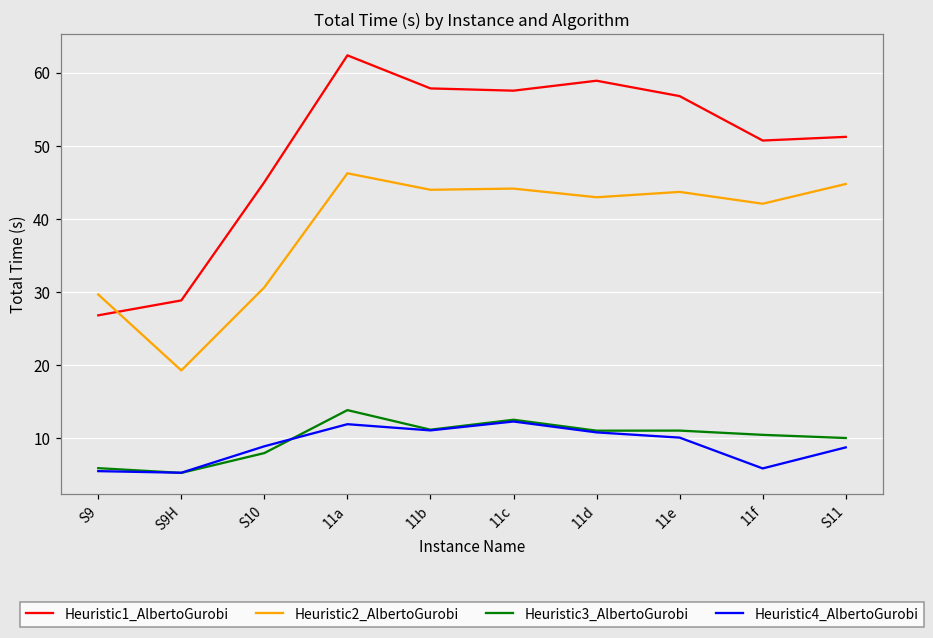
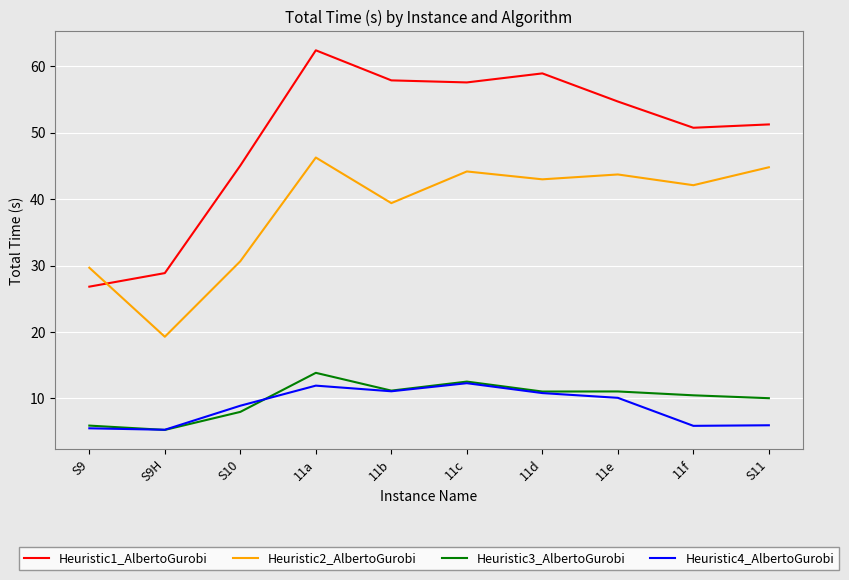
  {
    "Heuristic1_AlbertoGurobi": {
      "S9": 27,
      "S9H": 29,
      "S10": 45,
      "11a": 62,
      "11b": 58,
      "11c": 58,
      "11d": 59,
-     "11e": 57,
+     "11e": 55,
      "11f": 51,
      "S11": 51
    },
    "Heuristic2_AlbertoGurobi": {
      "S9": 30,
      "S9H": 19,
      "S10": 31,
      "11a": 46,
-     "11b": 44,
+     "11b": 39,
      "11c": 44,
      "11d": 43,
      "11e": 44,
      "11f": 42,
      "S11": 45
    },
    "Heuristic3_AlbertoGurobi": {
      "S9": 6,
      "S10": 8,
      "11a": 14,
      "11e": 11,
      "11f": 10,
      "S11": 10
    },
    "Heuristic4_AlbertoGurobi": {
      "S9": 6,
      "S10": 9,
      "11a": 12,
      "11e": 10,
      "11f": 6,
-     "S11": 9
+     "S11": 6
    }
  }
